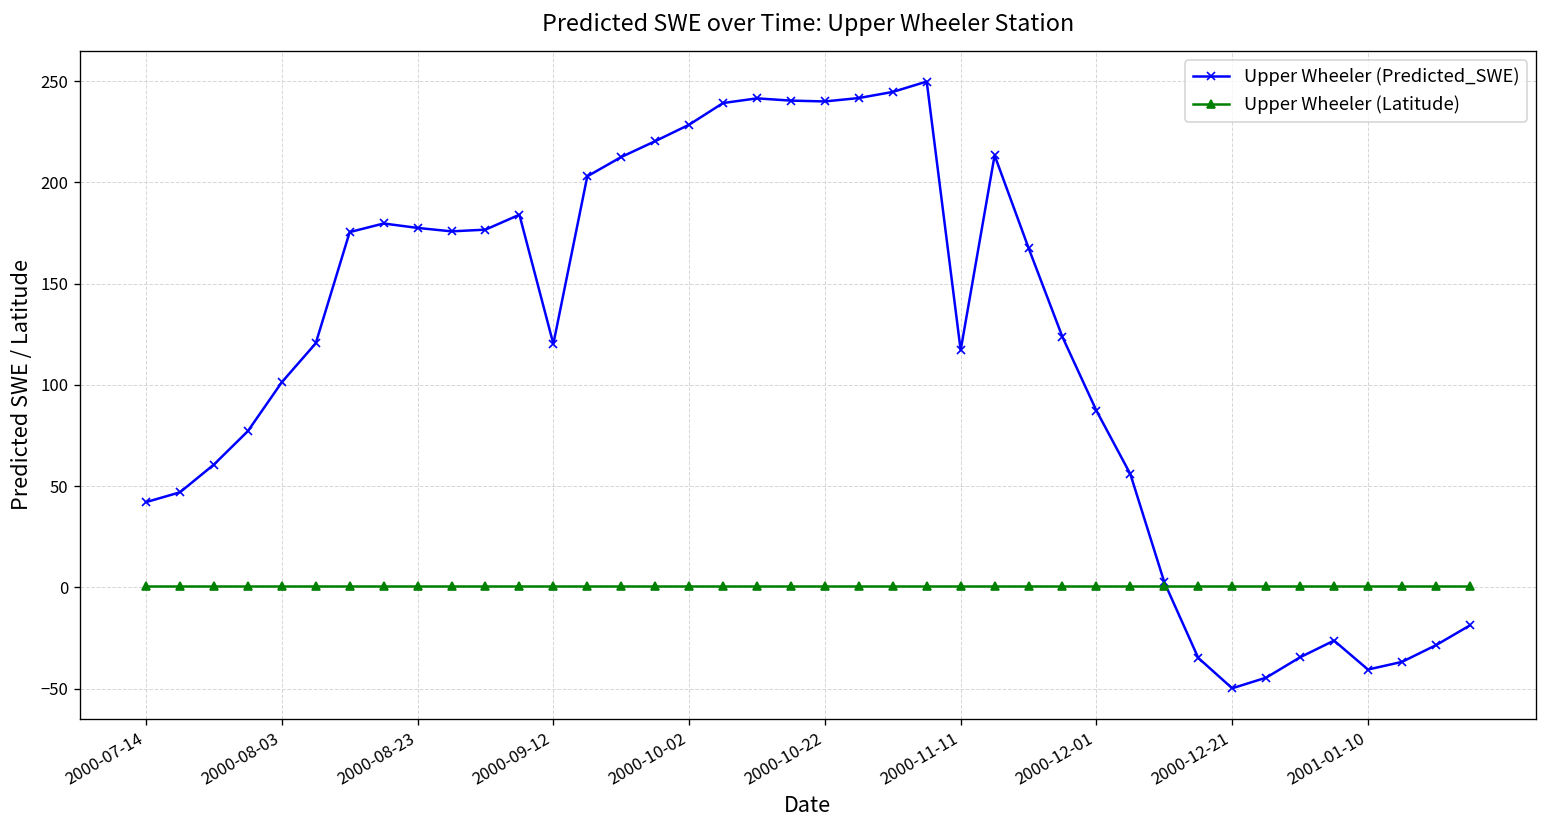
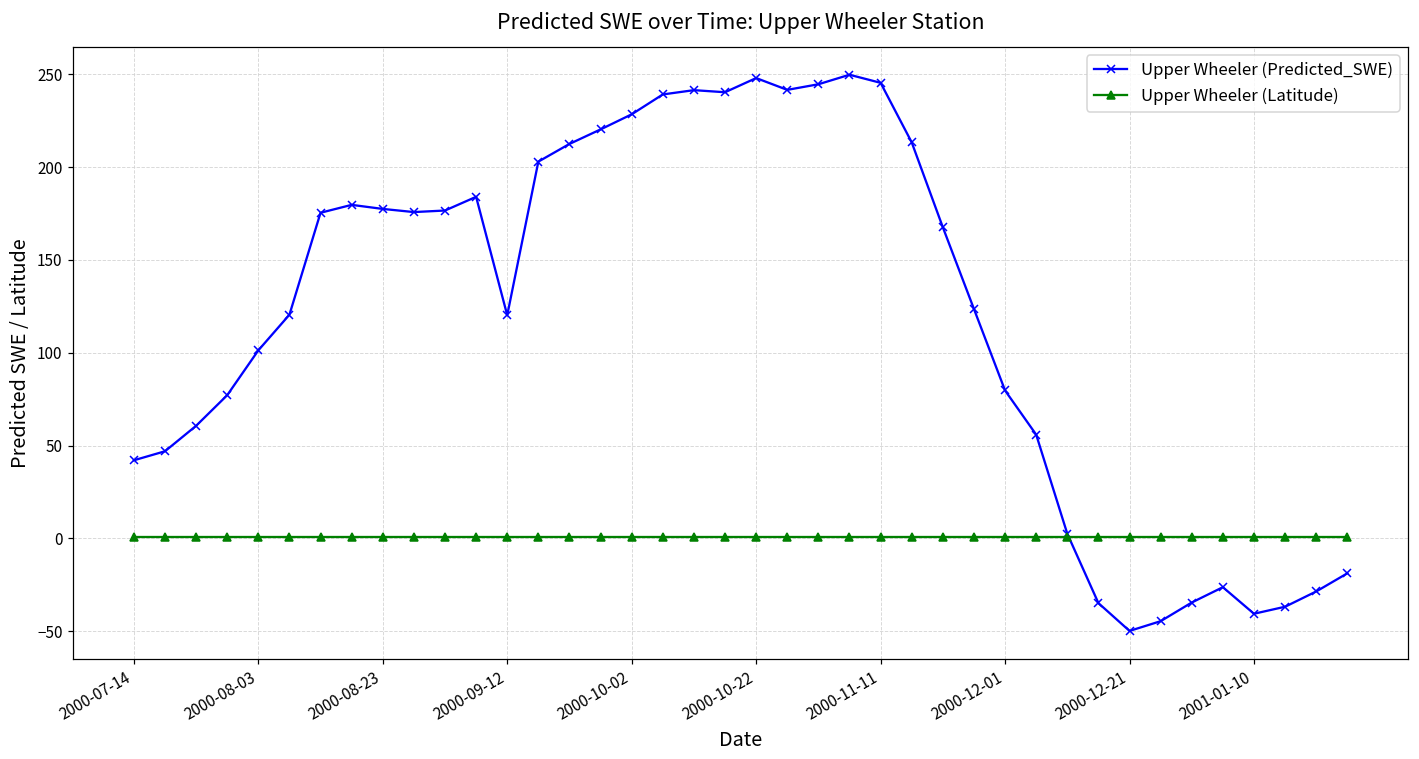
  {
    "Upper Wheeler (Predicted_SWE)": {
      "2000-07-14": 42,
      "2000-08-03": 101,
      "2000-08-23": 177,
      "2000-09-12": 120,
      "2000-10-02": 228,
-     "2000-10-22": 240,
-     "2000-11-11": 117,
-     "2000-12-01": 87,
+     "2000-10-22": 248,
+     "2000-11-11": 245,
+     "2000-12-01": 80,
      "2000-12-21": -50,
      "2001-01-10": -41
    },
    "Upper Wheeler (Latitude)": {
      "2000-07-14": 1,
      "2000-08-03": 1,
      "2000-08-23": 1,
      "2000-09-12": 1,
      "2000-10-02": 1,
      "2000-10-22": 1,
      "2000-11-11": 1,
      "2000-12-01": 1,
      "2000-12-21": 1,
      "2001-01-10": 1
    }
  }
